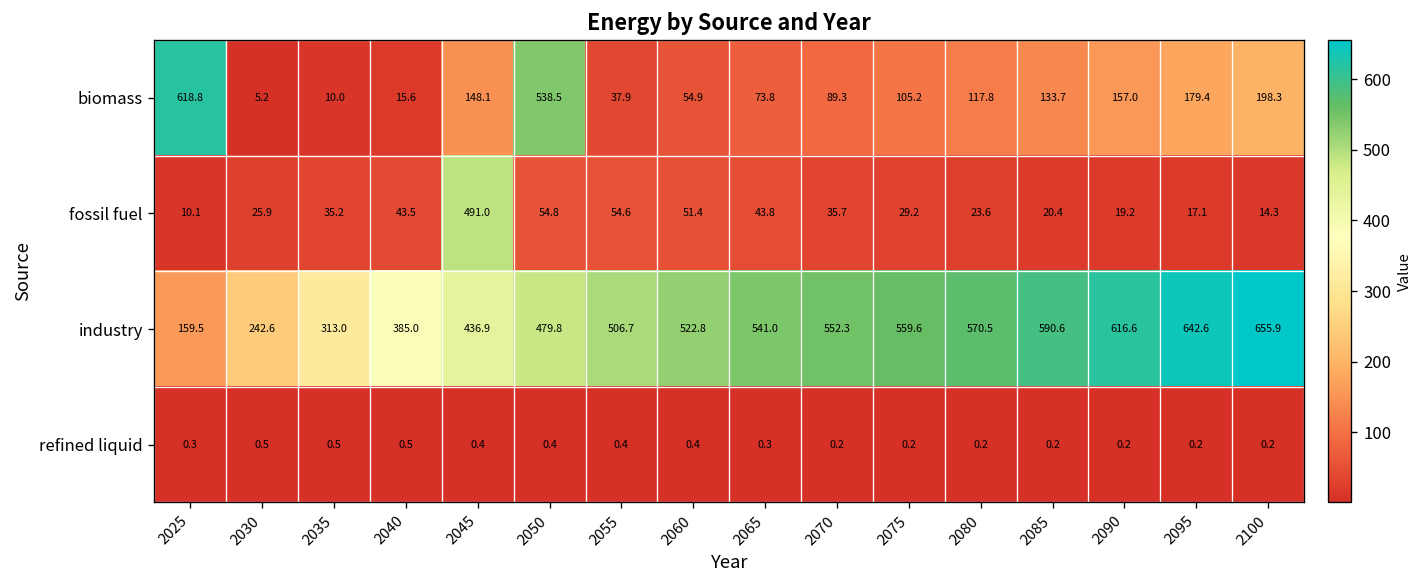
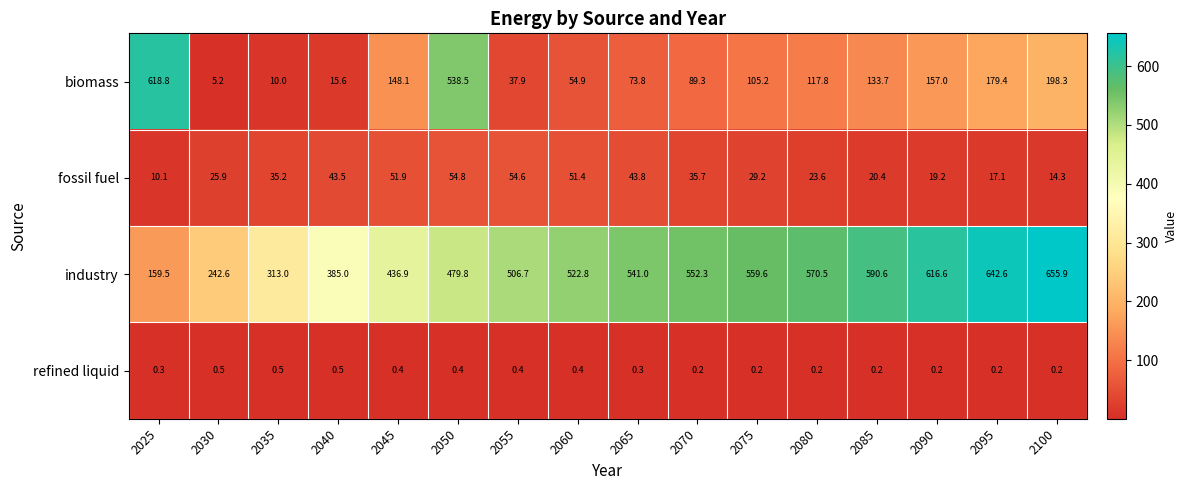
  {
    "biomass": {
      "2025": 618.8,
      "2030": 5.2,
      "2035": 10.0,
      "2040": 15.6,
      "2045": 148.1,
      "2050": 538.5,
      "2055": 37.9,
      "2060": 54.9,
      "2065": 73.8,
      "2070": 89.3,
      "2075": 105.2,
      "2080": 117.8,
      "2085": 133.7,
      "2090": 157.0,
      "2095": 179.4,
      "2100": 198.3
    },
    "fossil fuel": {
      "2025": 10.1,
      "2030": 25.9,
      "2035": 35.2,
      "2040": 43.5,
-     "2045": 491.0,
+     "2045": 51.9,
      "2050": 54.8,
      "2055": 54.6,
      "2060": 51.4,
      "2065": 43.8,
      "2070": 35.7,
      "2075": 29.2,
      "2080": 23.6,
      "2085": 20.4,
      "2090": 19.2,
      "2095": 17.1,
      "2100": 14.3
    },
    "industry": {
      "2025": 159.5,
      "2030": 242.6,
      "2035": 313.0,
      "2040": 385.0,
      "2045": 436.9,
      "2050": 479.8,
      "2055": 506.7,
      "2060": 522.8,
      "2065": 541.0,
      "2070": 552.3,
      "2075": 559.6,
      "2080": 570.5,
      "2085": 590.6,
      "2090": 616.6,
      "2095": 642.6,
      "2100": 655.9
    },
    "refined liquid": {
      "2025": 0.3,
      "2030": 0.5,
      "2035": 0.5,
      "2040": 0.5,
      "2045": 0.4,
      "2050": 0.4,
      "2055": 0.4,
      "2060": 0.4,
      "2065": 0.3,
      "2070": 0.2,
      "2075": 0.2,
      "2080": 0.2,
      "2085": 0.2,
      "2090": 0.2,
      "2095": 0.2,
      "2100": 0.2
    }
  }
